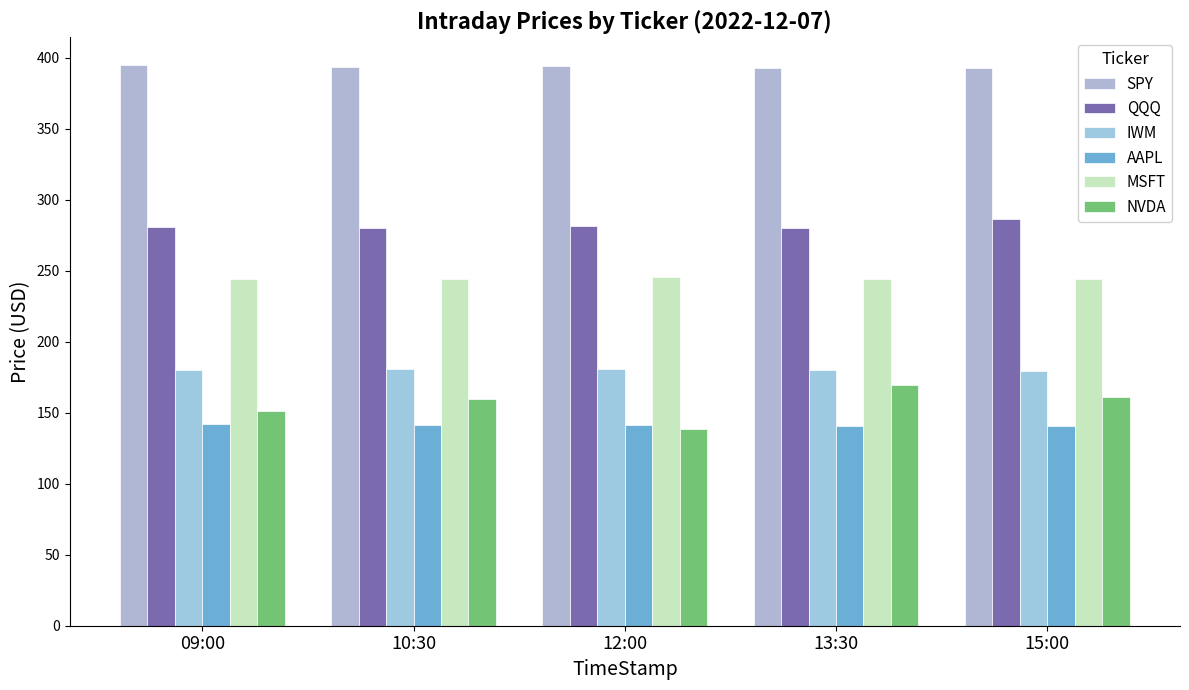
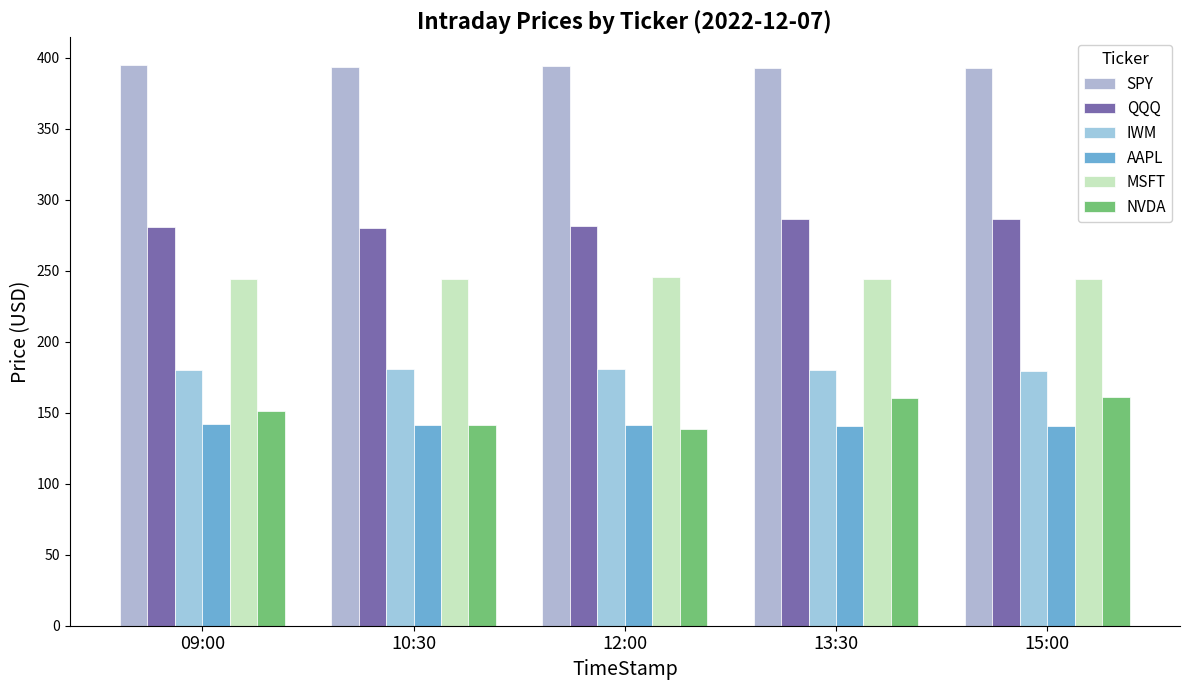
  {
    "QQQ": {
      "09:00": 281,
      "10:30": 280,
      "12:00": 281,
-     "13:30": 280,
+     "13:30": 286,
      "15:00": 286
    },
    "NVDA": {
      "09:00": 151,
-     "10:30": 160,
+     "10:30": 142,
      "12:00": 139,
-     "13:30": 169,
+     "13:30": 161,
      "15:00": 161
    }
  }
